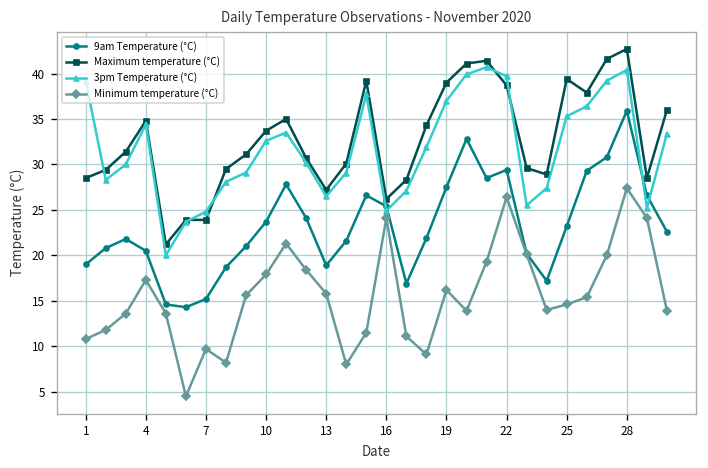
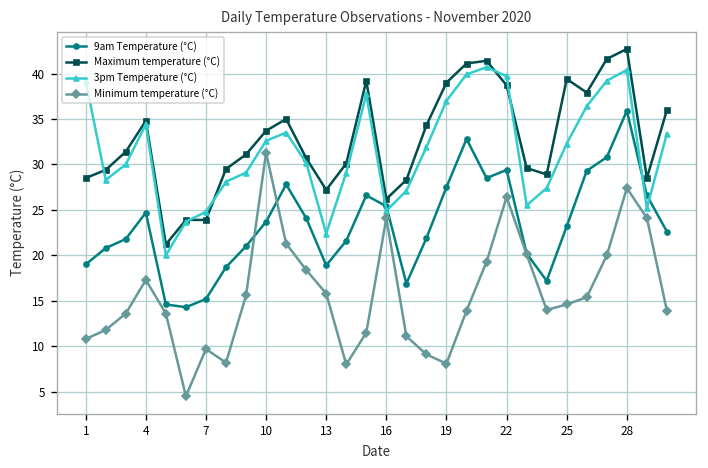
  {
    "9am Temperature (°C)": {
      "1": 19,
-     "4": 21,
+     "4": 25,
      "7": 15,
      "10": 24,
      "13": 19,
      "16": 25,
      "19": 28,
      "22": 29,
      "25": 23,
      "28": 36
    },
    "Maximum temperature (°C)": {
      "1": 29,
      "4": 35,
      "7": 24,
      "10": 34,
      "13": 27,
      "16": 26,
      "19": 39,
      "22": 39,
      "25": 39,
      "28": 43
    },
    "3pm Temperature (°C)": {
      "4": 34,
      "7": 25,
      "10": 33,
-     "13": 27,
+     "13": 22,
      "16": 25,
      "19": 37,
      "22": 40,
-     "25": 35,
+     "25": 32,
      "28": 40
    },
    "Minimum temperature (°C)": {
      "1": 11,
      "4": 17,
      "7": 10,
-     "10": 18,
+     "10": 31,
      "13": 16,
      "16": 24,
-     "19": 16,
+     "19": 8,
      "22": 26,
      "25": 15,
      "28": 27
    }
  }
